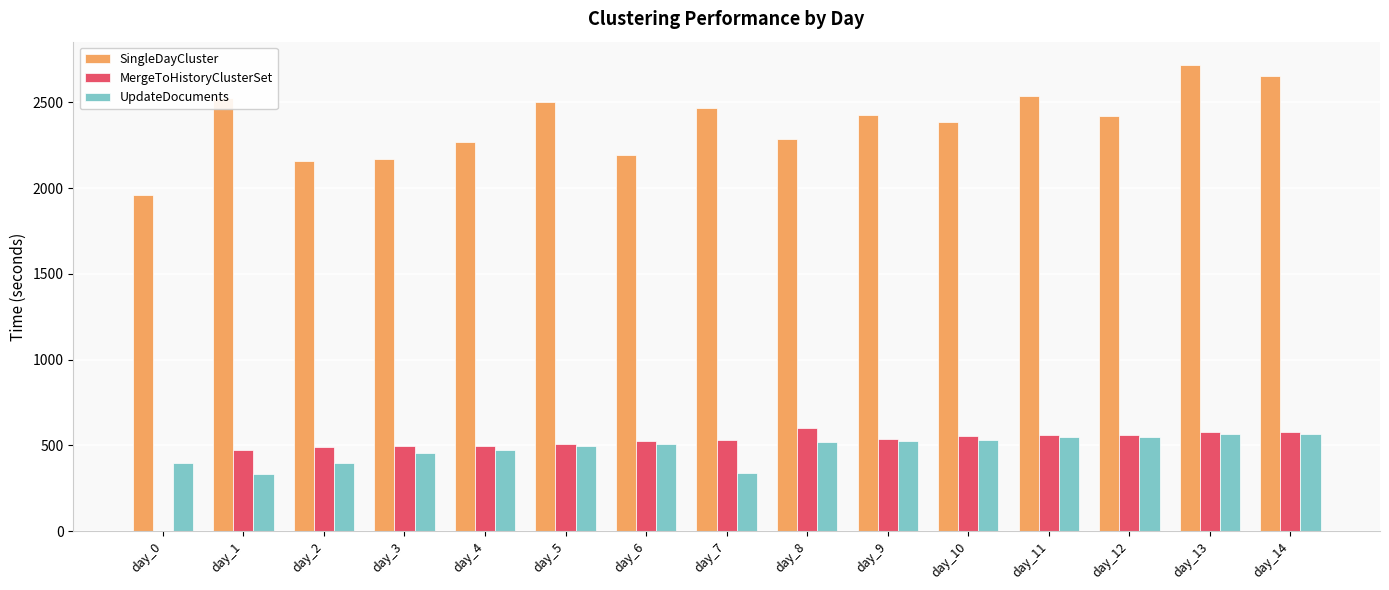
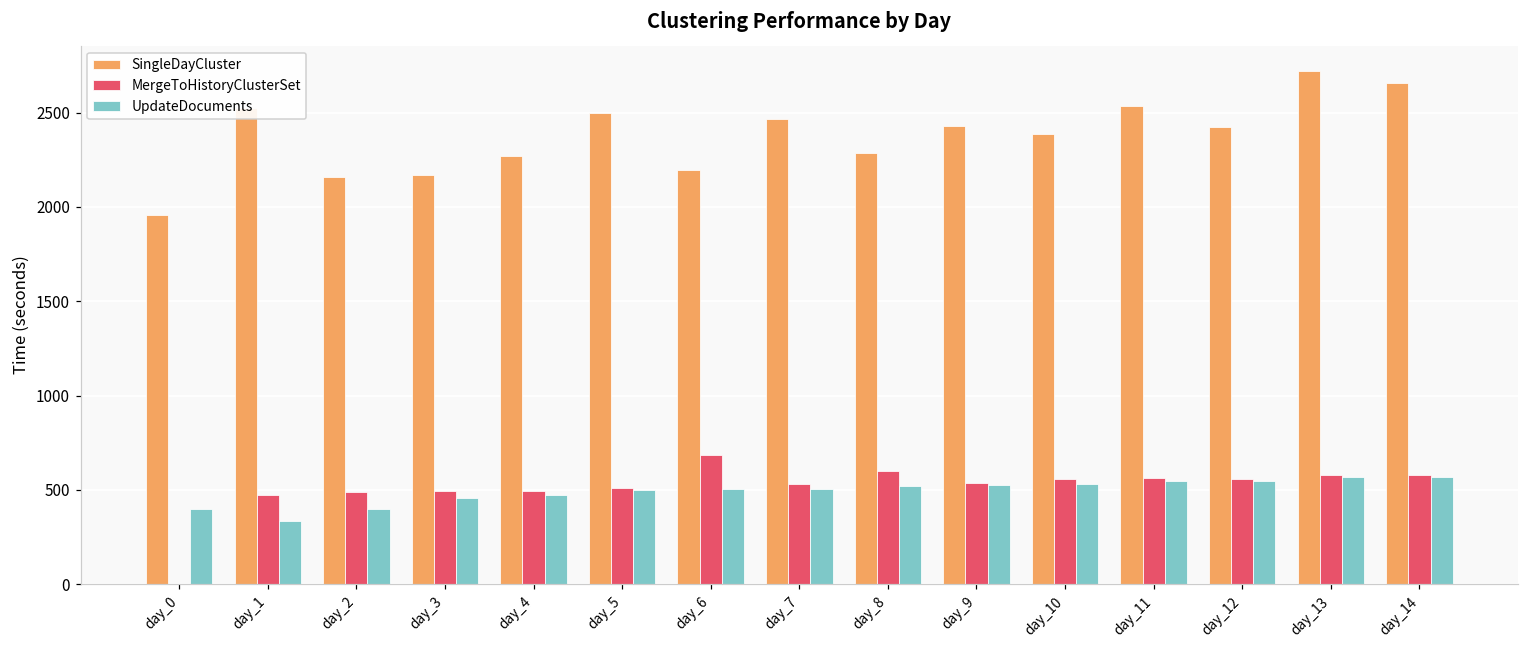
  {
    "SingleDayCluster": {
      "day_0": 1960,
      "day_2": 2160,
      "day_3": 2170,
      "day_4": 2270,
      "day_5": 2500,
      "day_6": 2190,
      "day_7": 2470,
      "day_8": 2280,
      "day_9": 2430,
      "day_10": 2390,
      "day_11": 2540,
      "day_12": 2420,
      "day_13": 2720,
      "day_14": 2650
    },
    "MergeToHistoryClusterSet": {
      "day_1": 480,
      "day_2": 490,
      "day_3": 500,
      "day_4": 500,
      "day_5": 510,
-     "day_6": 530,
+     "day_6": 690,
      "day_7": 530,
      "day_8": 600,
      "day_9": 540,
      "day_10": 560,
      "day_11": 560,
      "day_12": 560,
      "day_13": 580,
      "day_14": 580
    },
    "UpdateDocuments": {
      "day_0": 400,
      "day_1": 340,
      "day_2": 400,
      "day_3": 460,
      "day_4": 470,
      "day_5": 500,
      "day_6": 510,
-     "day_7": 340,
+     "day_7": 500,
      "day_8": 520,
      "day_9": 530,
      "day_10": 530,
      "day_11": 550,
      "day_12": 550,
      "day_13": 570,
      "day_14": 570
    }
  }
